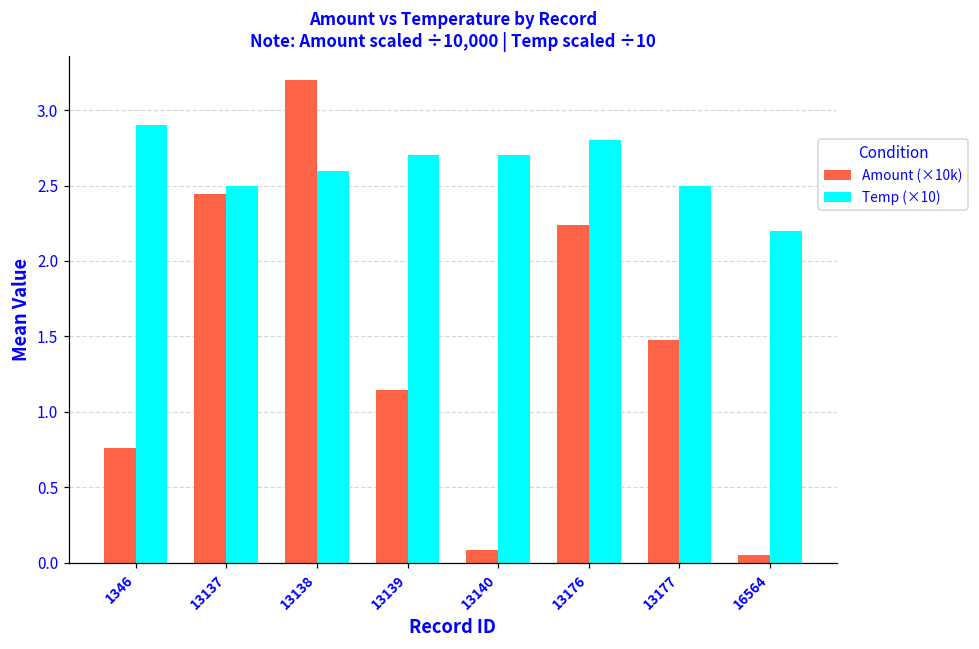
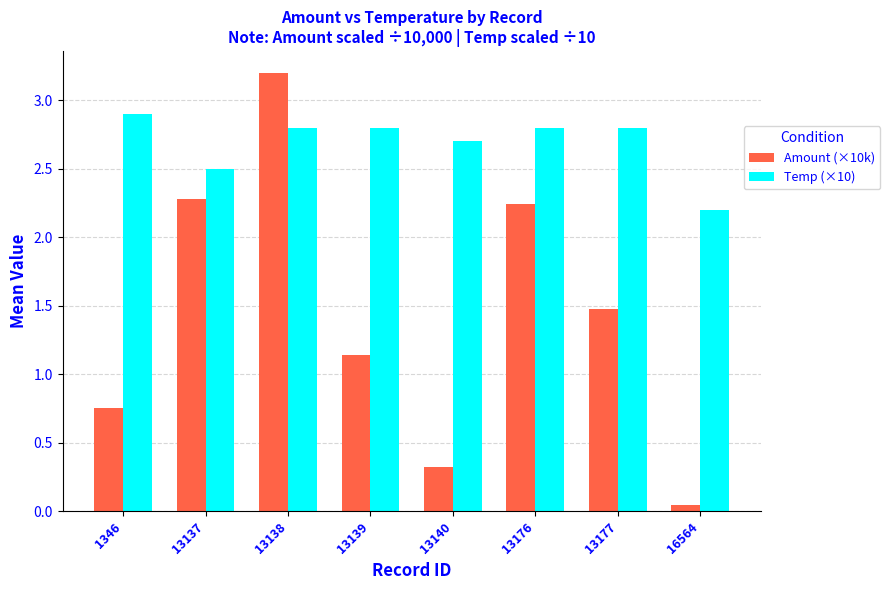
  {
    "Amount (×10k)": {
      "1346": 0.76,
-     "13137": 2.45,
+     "13137": 2.28,
      "13138": 3.20,
      "13139": 1.14,
-     "13140": 0.08,
+     "13140": 0.33,
      "13176": 2.24,
      "13177": 1.48,
      "16564": 0.05
    },
    "Temp (×10)": {
      "1346": 2.90,
      "13137": 2.50,
-     "13138": 2.60,
-     "13139": 2.70,
+     "13138": 2.80,
+     "13139": 2.80,
      "13140": 2.70,
      "13176": 2.80,
-     "13177": 2.50,
+     "13177": 2.80,
      "16564": 2.20
    }
  }
